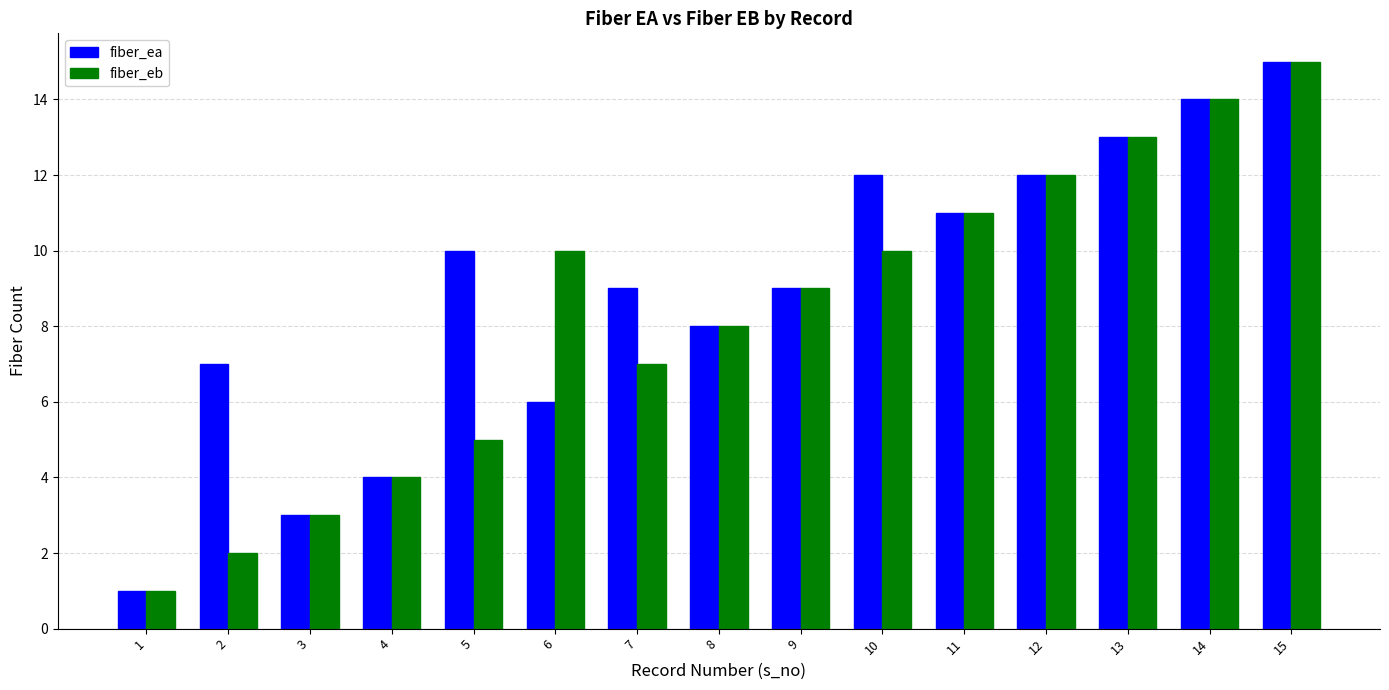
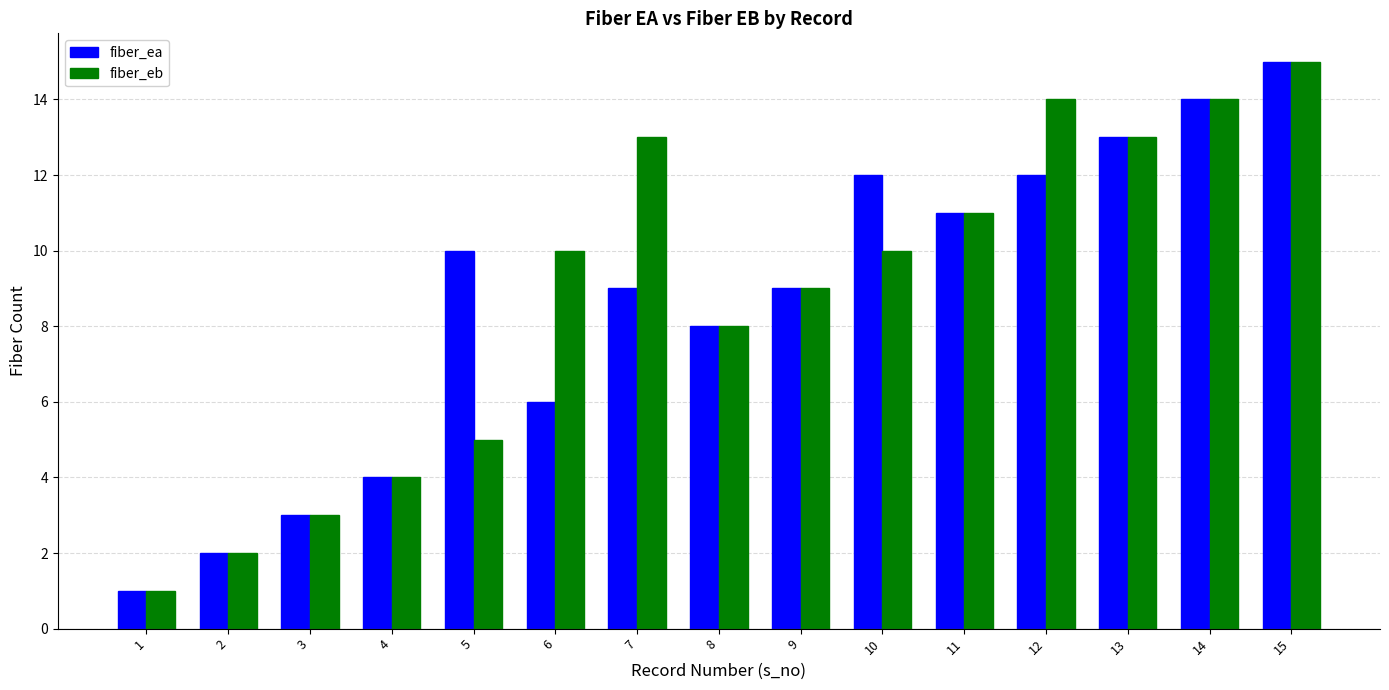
  {
    "fiber_ea": {
      "1": 1,
-     "2": 7,
+     "2": 2,
      "3": 3,
      "4": 4,
      "5": 10,
      "6": 6,
      "7": 9,
      "8": 8,
      "9": 9,
      "10": 12,
      "11": 11,
      "12": 12,
      "13": 13,
      "14": 14,
      "15": 15
    },
    "fiber_eb": {
      "1": 1,
      "2": 2,
      "3": 3,
      "4": 4,
      "5": 5,
      "6": 10,
-     "7": 7,
+     "7": 13,
      "8": 8,
      "9": 9,
      "10": 10,
      "11": 11,
-     "12": 12,
+     "12": 14,
      "13": 13,
      "14": 14,
      "15": 15
    }
  }
